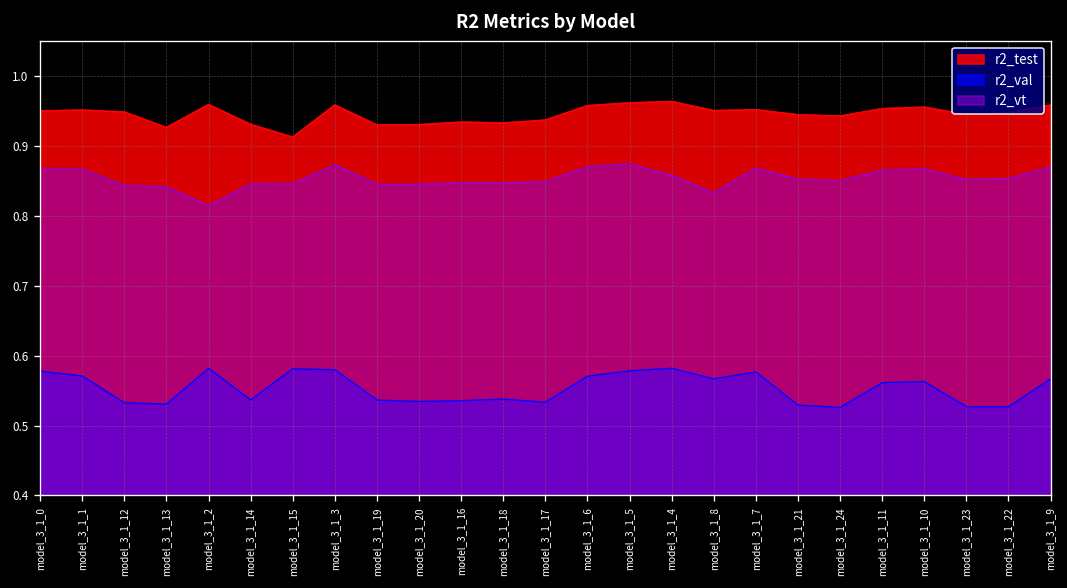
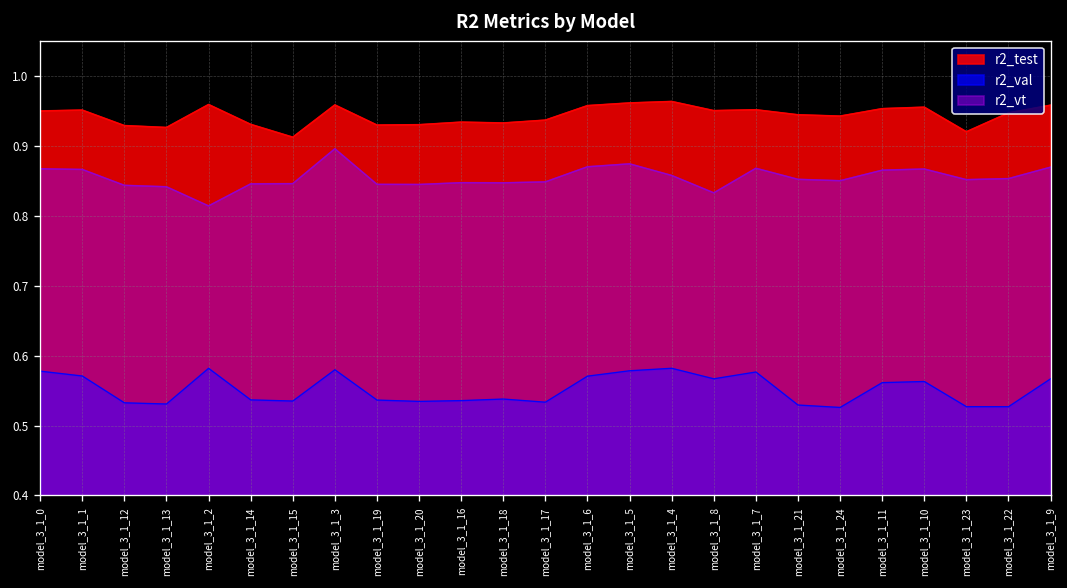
  {
    "r2_test": {
      "model_3_1_0": 0.95,
      "model_3_1_1": 0.95,
-     "model_3_1_12": 0.95,
+     "model_3_1_12": 0.93,
      "model_3_1_13": 0.93,
      "model_3_1_2": 0.96,
      "model_3_1_14": 0.93,
      "model_3_1_15": 0.91,
      "model_3_1_3": 0.96,
      "model_3_1_19": 0.93,
      "model_3_1_20": 0.93,
      "model_3_1_16": 0.93,
      "model_3_1_18": 0.93,
      "model_3_1_17": 0.94,
      "model_3_1_6": 0.96,
      "model_3_1_5": 0.96,
      "model_3_1_4": 0.96,
      "model_3_1_8": 0.95,
      "model_3_1_7": 0.95,
      "model_3_1_21": 0.94,
      "model_3_1_24": 0.94,
      "model_3_1_11": 0.95,
      "model_3_1_10": 0.96,
-     "model_3_1_23": 0.94,
+     "model_3_1_23": 0.92,
      "model_3_1_22": 0.95,
      "model_3_1_9": 0.96
    },
    "r2_val": {
      "model_3_1_0": 0.58,
      "model_3_1_1": 0.57,
      "model_3_1_12": 0.53,
      "model_3_1_13": 0.53,
      "model_3_1_2": 0.58,
      "model_3_1_14": 0.54,
-     "model_3_1_15": 0.58,
+     "model_3_1_15": 0.54,
      "model_3_1_3": 0.58,
      "model_3_1_19": 0.54,
      "model_3_1_20": 0.53,
      "model_3_1_16": 0.54,
      "model_3_1_18": 0.54,
      "model_3_1_17": 0.53,
      "model_3_1_6": 0.57,
      "model_3_1_5": 0.58,
      "model_3_1_4": 0.58,
      "model_3_1_8": 0.57,
      "model_3_1_7": 0.58,
      "model_3_1_21": 0.53,
      "model_3_1_24": 0.53,
      "model_3_1_11": 0.56,
      "model_3_1_10": 0.56,
      "model_3_1_23": 0.53,
      "model_3_1_22": 0.53,
      "model_3_1_9": 0.57
    },
    "r2_vt": {
      "model_3_1_0": 0.87,
      "model_3_1_1": 0.87,
      "model_3_1_12": 0.84,
      "model_3_1_13": 0.84,
      "model_3_1_2": 0.81,
      "model_3_1_14": 0.85,
      "model_3_1_15": 0.85,
-     "model_3_1_3": 0.87,
+     "model_3_1_3": 0.90,
      "model_3_1_19": 0.84,
      "model_3_1_20": 0.84,
      "model_3_1_16": 0.85,
      "model_3_1_18": 0.85,
      "model_3_1_17": 0.85,
      "model_3_1_6": 0.87,
      "model_3_1_5": 0.87,
      "model_3_1_4": 0.86,
      "model_3_1_8": 0.83,
      "model_3_1_7": 0.87,
      "model_3_1_21": 0.85,
      "model_3_1_24": 0.85,
      "model_3_1_11": 0.87,
      "model_3_1_10": 0.87,
      "model_3_1_23": 0.85,
      "model_3_1_22": 0.85,
      "model_3_1_9": 0.87
    }
  }
